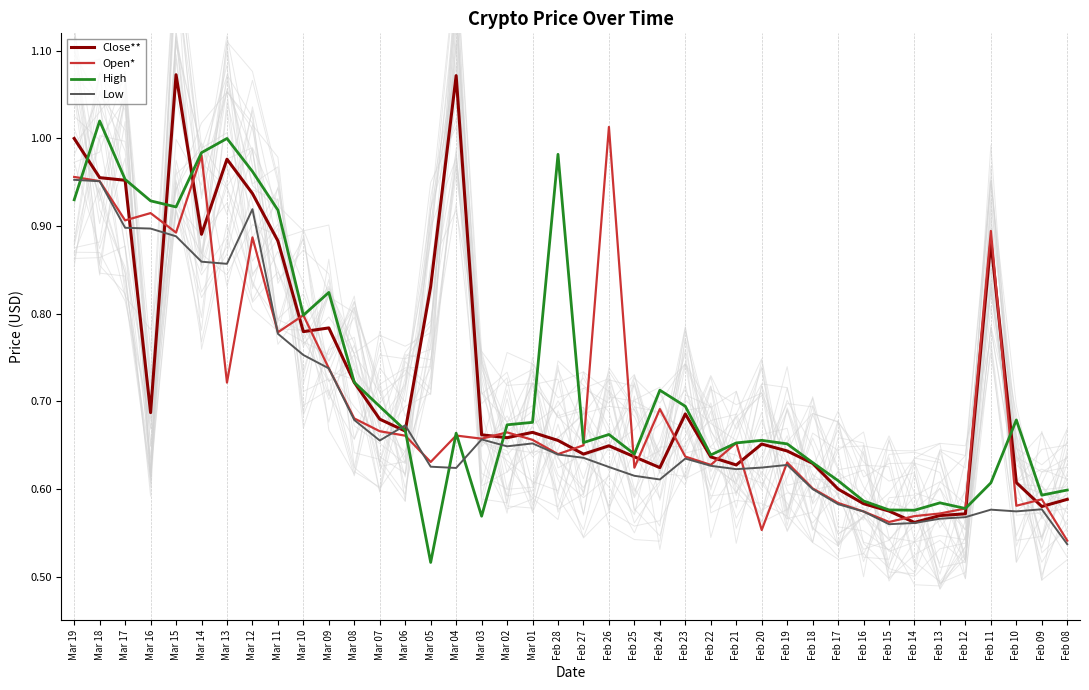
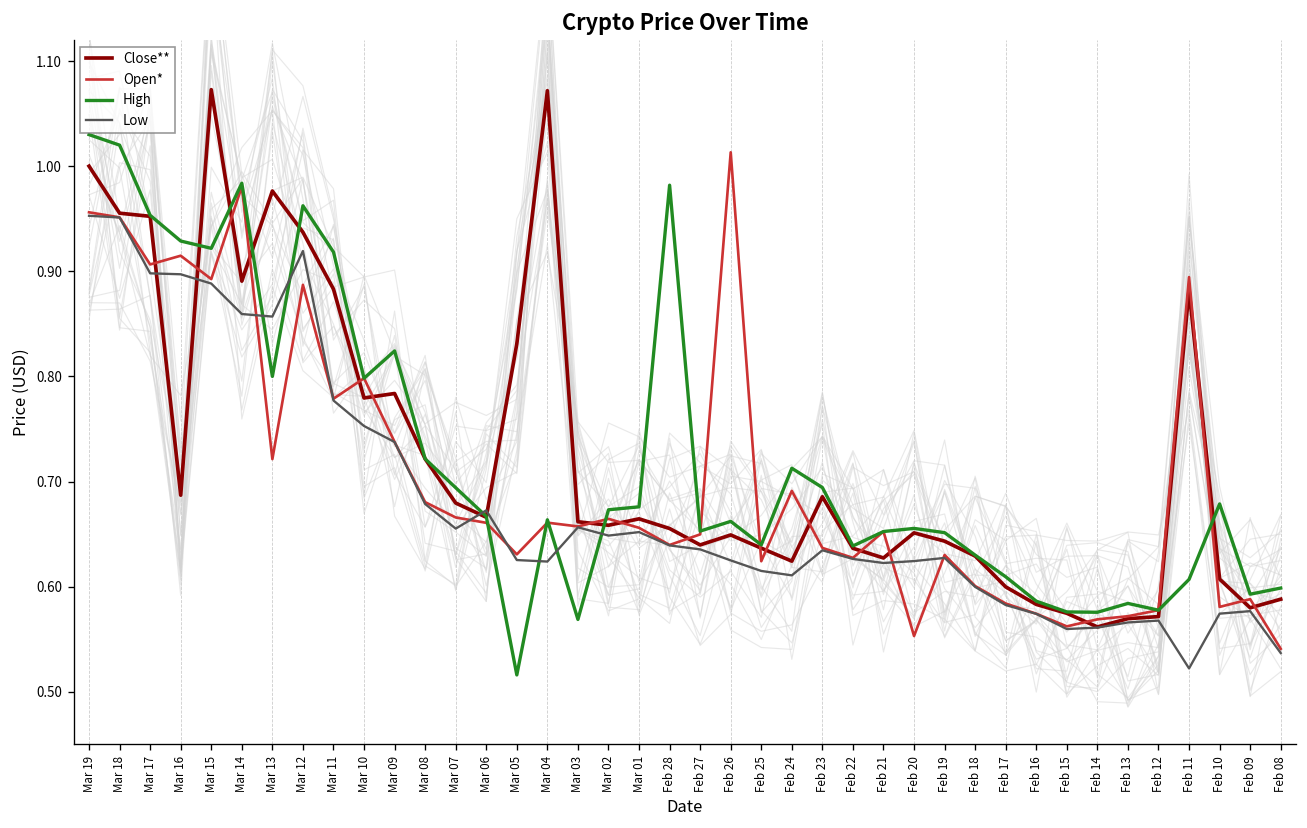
  {
    "Close**": {
      "Mar 19": 1.00,
      "Mar 18": 0.96,
      "Mar 16": 0.69,
      "Mar 15": 1.07,
      "Mar 12": 0.94,
      "Mar 09": 0.78,
      "Mar 07": 0.68,
      "Mar 03": 0.66,
      "Mar 02": 0.66,
      "Mar 01": 0.66,
      "Feb 25": 0.64,
      "Feb 20": 0.65,
      "Feb 17": 0.60,
      "Feb 16": 0.58,
      "Feb 12": 0.57,
      "Feb 11": 0.88
    },
    "Open*": {
      "Mar 19": 0.96,
      "Mar 17": 0.91,
      "Mar 16": 0.91,
      "Mar 15": 0.89,
      "Mar 14": 0.98,
      "Mar 13": 0.72,
      "Mar 06": 0.66,
      "Mar 05": 0.63,
      "Mar 01": 0.66,
      "Feb 26": 1.01,
      "Feb 25": 0.62,
      "Feb 24": 0.69,
      "Feb 20": 0.55,
      "Feb 10": 0.58,
      "Feb 08": 0.54
    },
    "High": {
-     "Mar 19": 0.93,
+     "Mar 19": 1.03,
      "Mar 18": 1.02,
      "Mar 16": 0.93,
-     "Mar 13": 1.0,
+     "Mar 13": 0.8,
      "Mar 12": 0.96,
      "Mar 05": 0.52,
      "Mar 03": 0.57,
      "Mar 01": 0.68,
      "Feb 28": 0.98,
      "Feb 23": 0.69,
      "Feb 16": 0.59,
      "Feb 11": 0.61,
      "Feb 10": 0.68
    },
    "Low": {
      "Mar 19": 0.95,
      "Mar 17": 0.90,
      "Mar 16": 0.90,
      "Mar 15": 0.89,
      "Mar 13": 0.86,
      "Mar 12": 0.92,
      "Mar 10": 0.75,
      "Mar 06": 0.67,
      "Mar 05": 0.63,
      "Mar 04": 0.62,
      "Mar 01": 0.65,
      "Feb 26": 0.63,
      "Feb 25": 0.61,
      "Feb 12": 0.57,
-     "Feb 11": 0.58,
+     "Feb 11": 0.52,
      "Feb 08": 0.54
    }
  }
